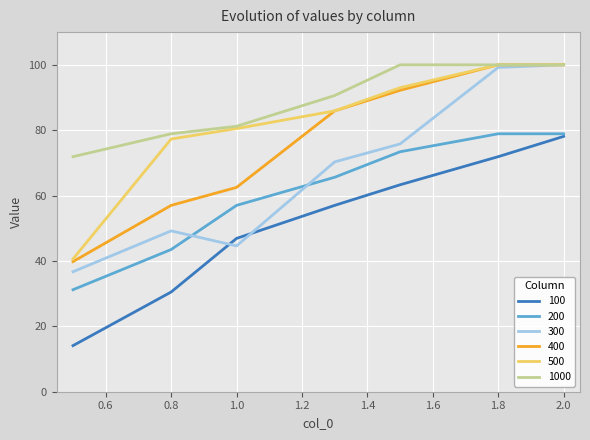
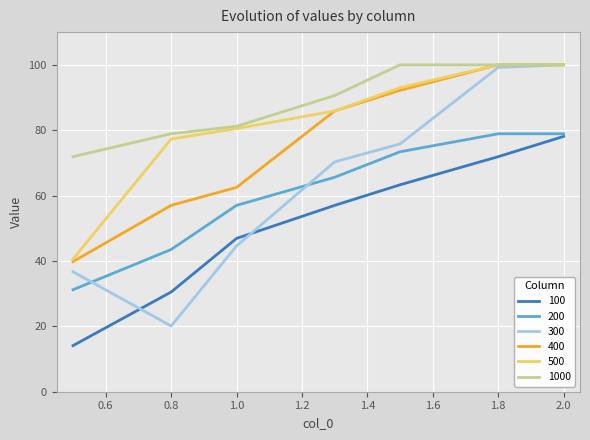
  {
    "100": {
      "0.8": 31,
      "1.0": 47,
      "1.8": 72,
      "2.0": 78
    },
    "200": {
      "0.8": 44,
      "1.0": 57,
      "1.8": 79,
      "2.0": 79
    },
    "300": {
-     "0.8": 49,
+     "0.8": 20,
      "1.0": 45,
      "1.8": 99
    },
    "400": {
      "0.8": 57,
      "1.0": 63
    },
    "500": {
      "0.8": 77
    },
    "1000": {
      "0.8": 79
    }
  }
